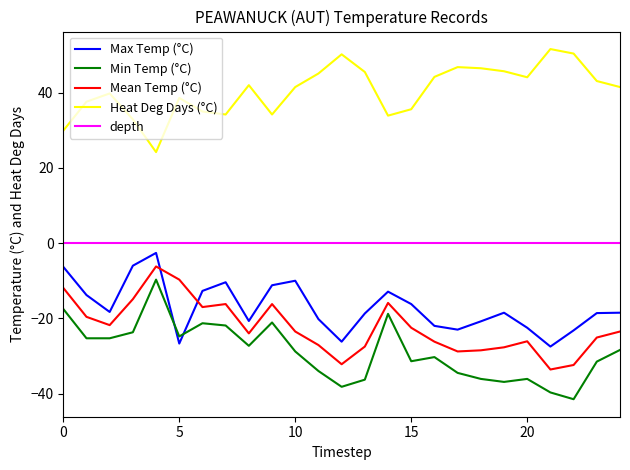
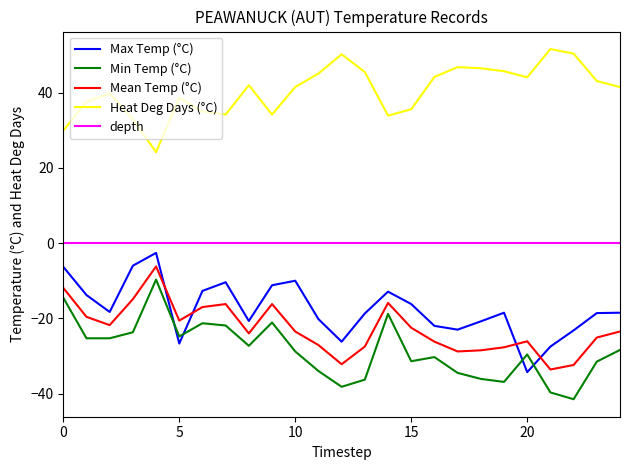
  {
    "Max Temp (°C)": {
      "0": -6,
      "5": -27,
      "10": -10,
      "15": -16,
-     "20": -23
+     "20": -34
    },
    "Min Temp (°C)": {
-     "0": -18,
+     "0": -15,
      "5": -25,
      "10": -29,
      "15": -31,
-     "20": -36
+     "20": -30
    },
    "Mean Temp (°C)": {
      "0": -12,
-     "5": -10,
+     "5": -21,
      "10": -24,
      "15": -23,
      "20": -26
    },
    "Heat Deg Days (°C)": {
      "0": 30,
      "10": 42,
      "15": 36,
      "20": 44
    },
    "depth": {
      "0": 0,
      "5": 0,
      "10": 0,
      "15": 0,
      "20": 0
    }
  }
